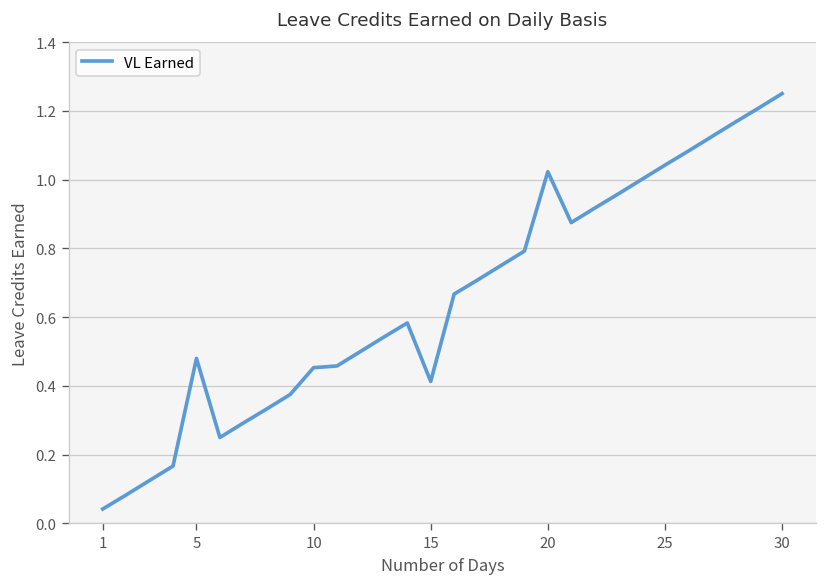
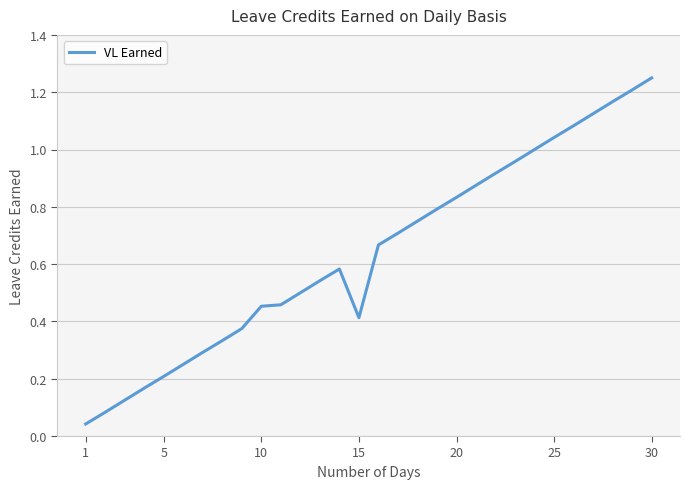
  {
    "1": 0.04,
-   "5": 0.48,
+   "5": 0.21,
    "10": 0.45,
    "15": 0.41,
-   "20": 1.02,
+   "20": 0.83,
    "25": 1.04,
    "30": 1.25
  }
